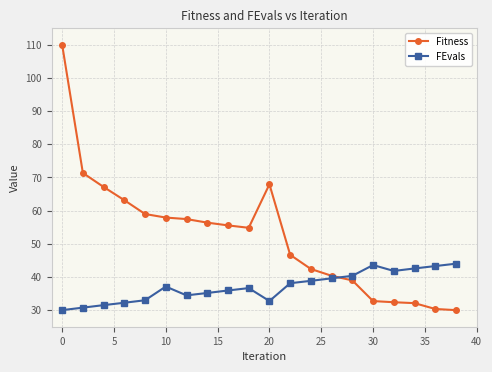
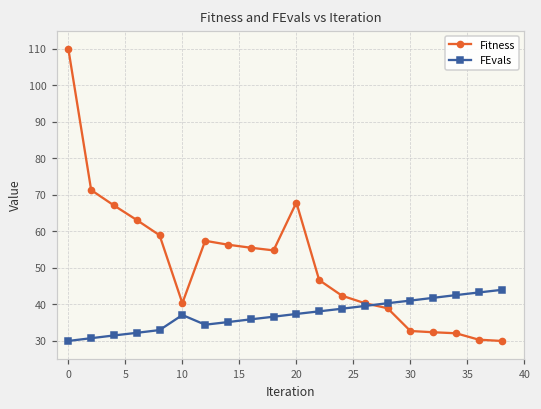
  {
    "Fitness": {
      "0": 110,
-     "10": 58,
+     "10": 40,
      "20": 68,
      "30": 33
    },
    "FEvals": {
      "0": 30,
      "10": 37,
-     "20": 33,
-     "30": 44
+     "20": 37,
+     "30": 41
    }
  }
